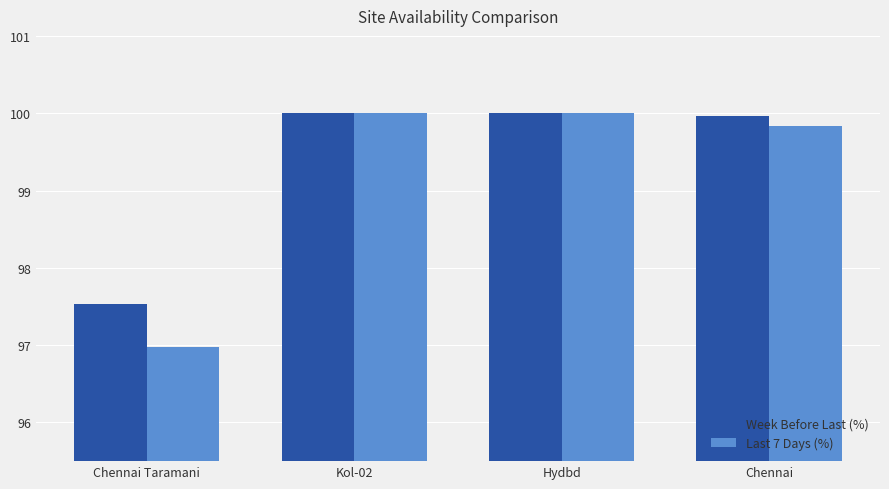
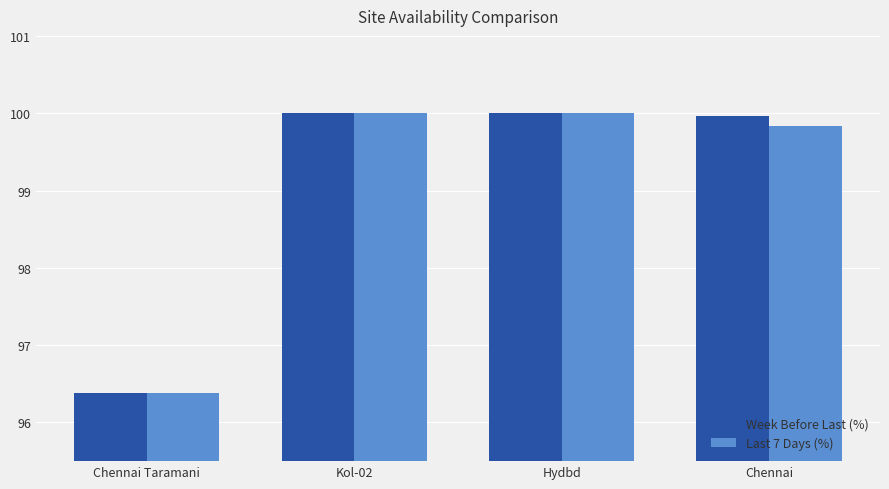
  {
    "Week Before Last (%)": {
-     "Chennai Taramani": 97.5,
+     "Chennai Taramani": 96.4,
      "Kol-02": 100.0,
      "Hydbd": 100.0,
      "Chennai": 100.0
    },
    "Last 7 Days (%)": {
-     "Chennai Taramani": 97.0,
+     "Chennai Taramani": 96.4,
      "Kol-02": 100.0,
      "Hydbd": 100.0,
      "Chennai": 99.8
    }
  }
